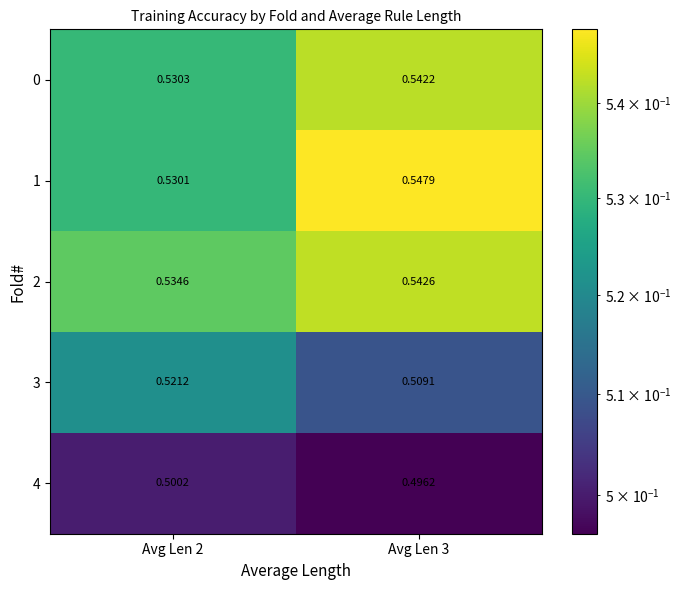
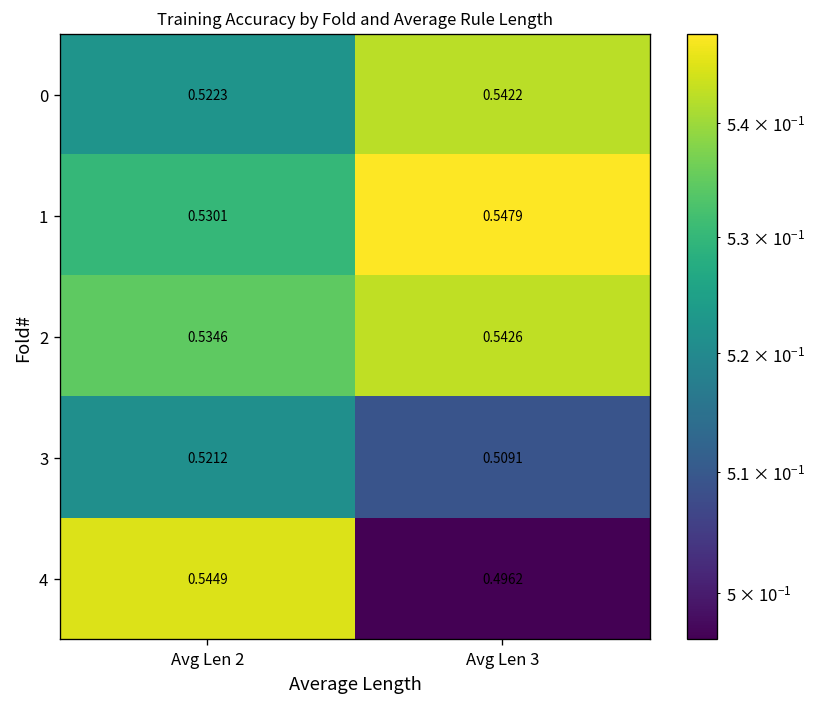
  {
    "0": {
-     "Avg Len 2": 0.5303,
+     "Avg Len 2": 0.5223,
      "Avg Len 3": 0.5422
    },
    "1": {
      "Avg Len 2": 0.5301,
      "Avg Len 3": 0.5479
    },
    "2": {
      "Avg Len 2": 0.5346,
      "Avg Len 3": 0.5426
    },
    "3": {
      "Avg Len 2": 0.5212,
      "Avg Len 3": 0.5091
    },
    "4": {
-     "Avg Len 2": 0.5002,
+     "Avg Len 2": 0.5449,
      "Avg Len 3": 0.4962
    }
  }
